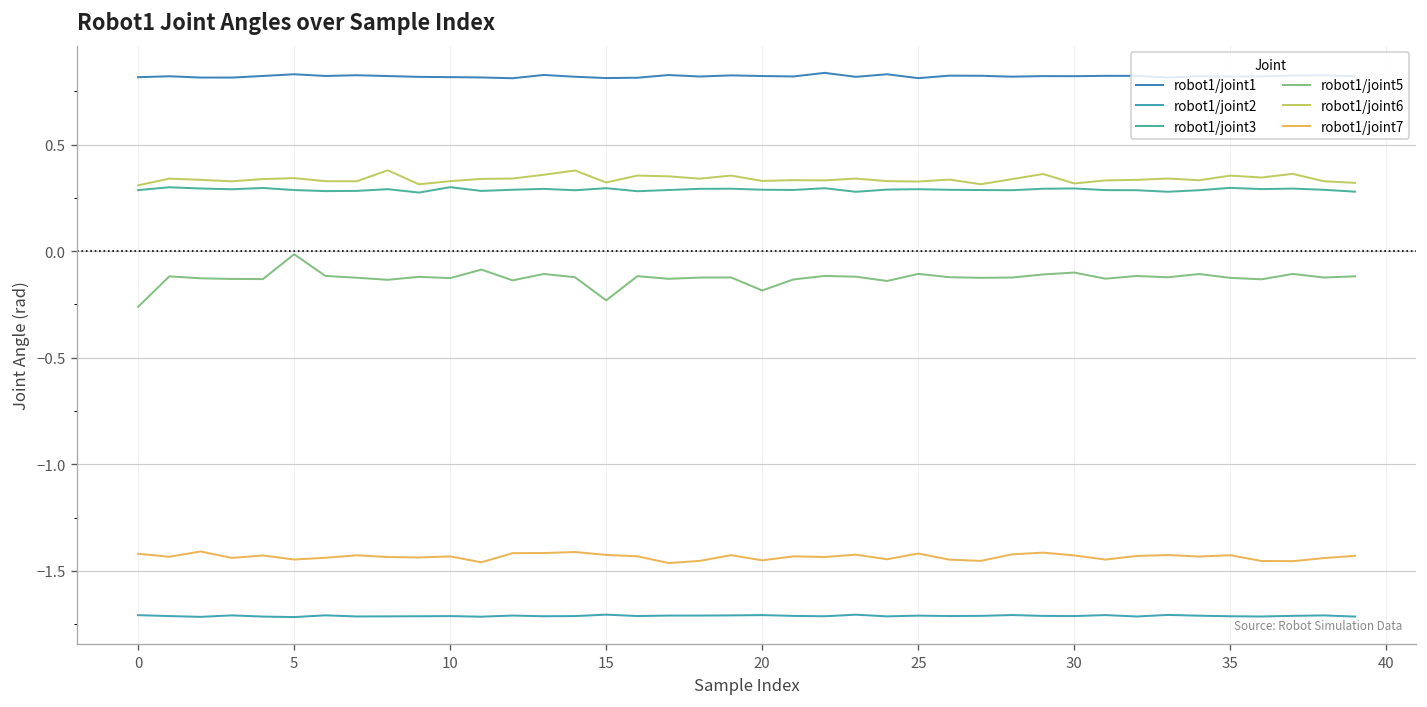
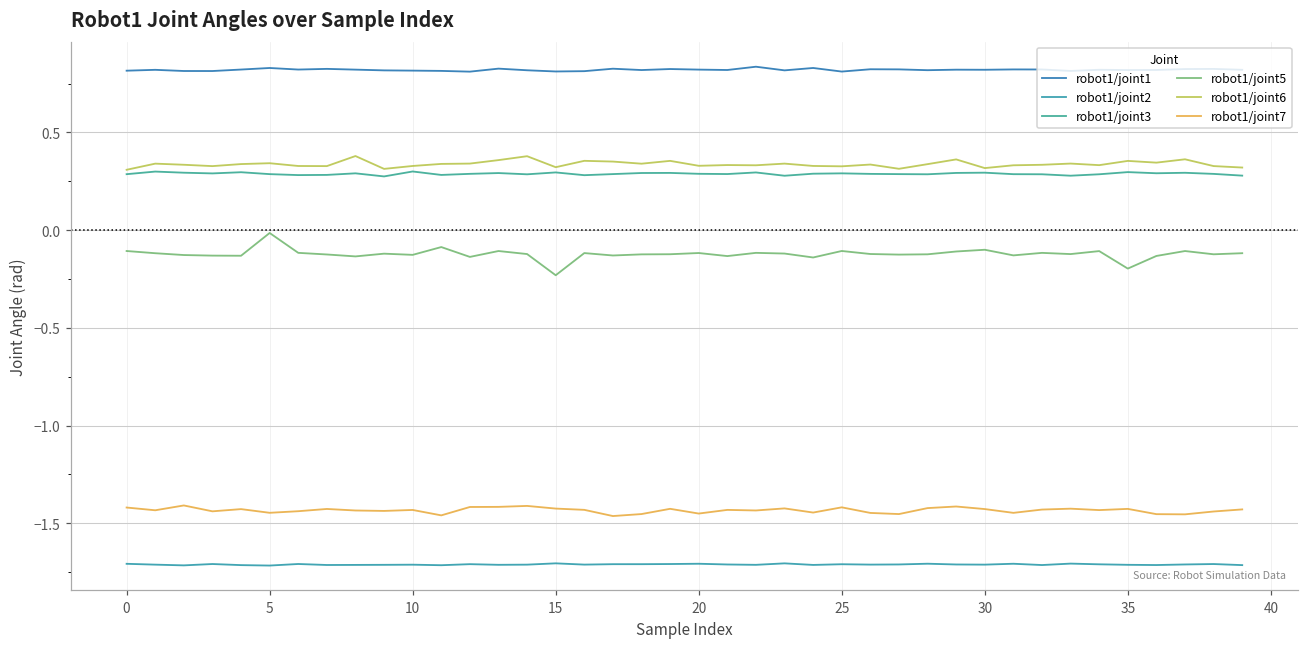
  {
    "robot1/joint5": {
-     "0": -0.26,
+     "0": -0.11,
      "5": -0.01,
      "10": -0.13,
      "15": -0.23,
-     "20": -0.18,
+     "20": -0.12,
      "25": -0.11,
      "30": -0.10,
-     "35": -0.13
+     "35": -0.20
    }
  }
